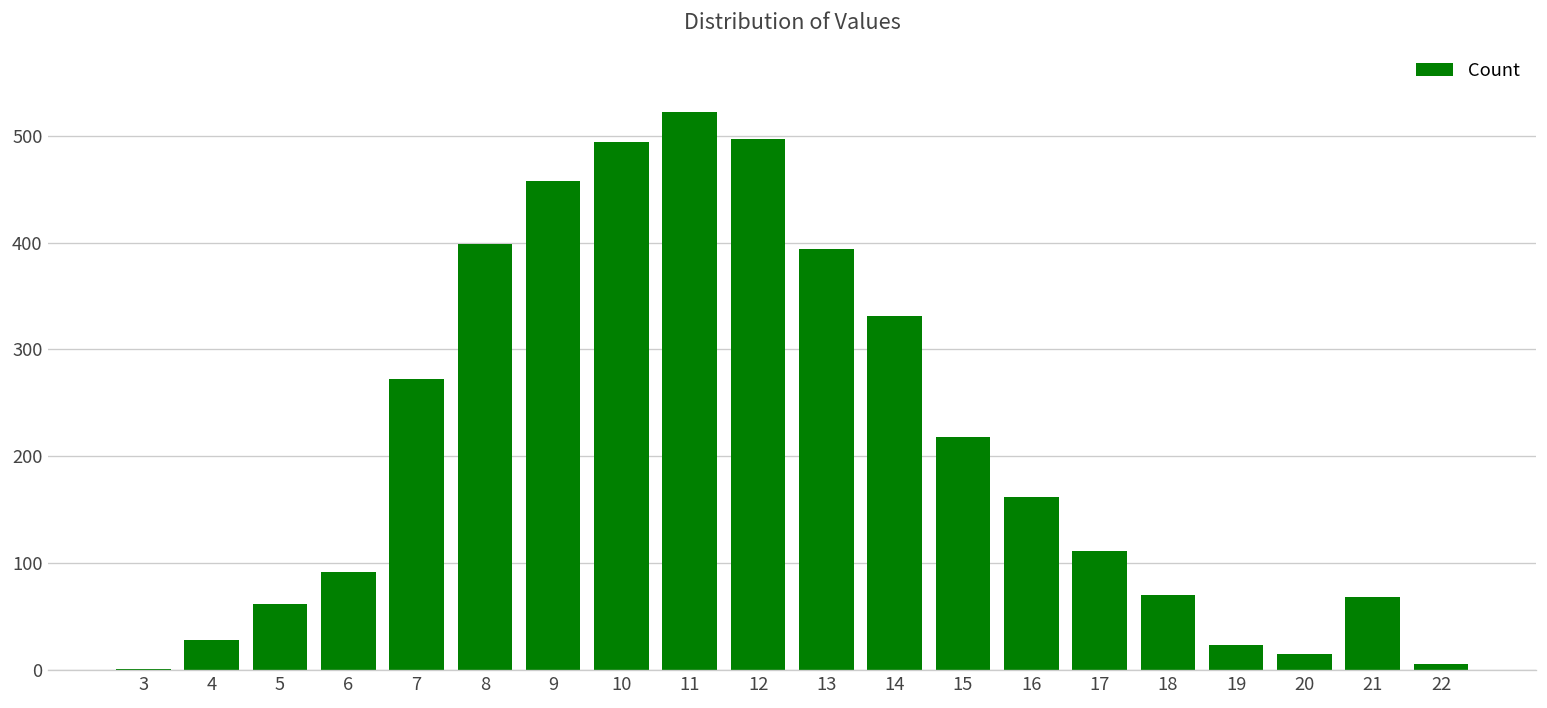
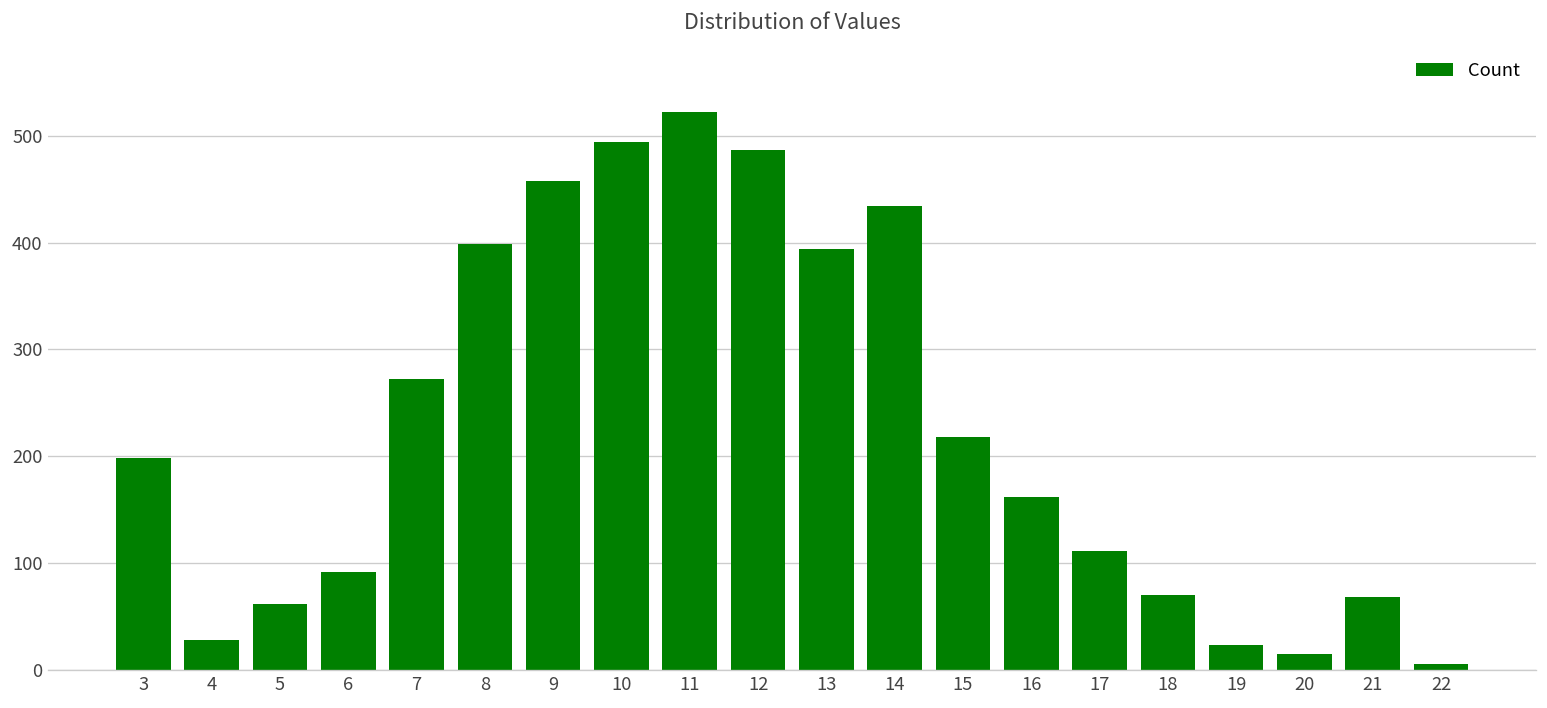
  {
-   "3": 0,
+   "3": 200,
    "4": 30,
    "5": 60,
    "6": 90,
    "7": 270,
    "8": 400,
    "9": 460,
    "10": 490,
    "11": 520,
-   "12": 500,
+   "12": 490,
    "13": 390,
-   "14": 330,
+   "14": 430,
    "15": 220,
    "16": 160,
    "17": 110,
    "18": 70,
    "19": 20,
    "20": 20,
    "21": 70,
    "22": 10
  }
